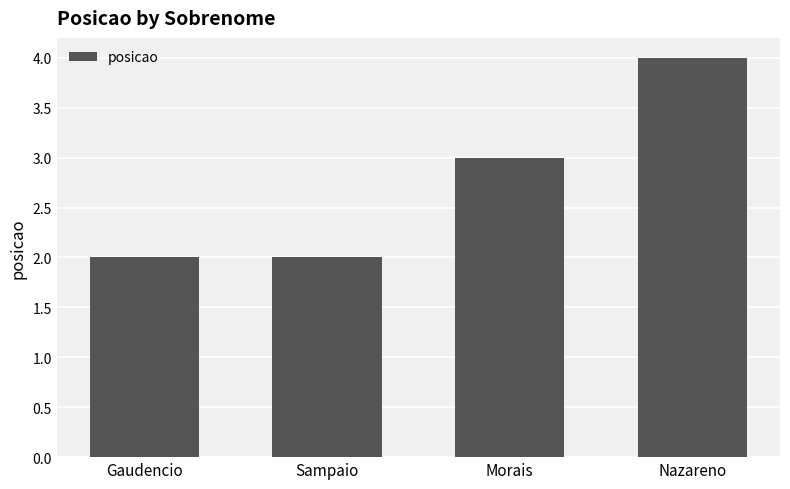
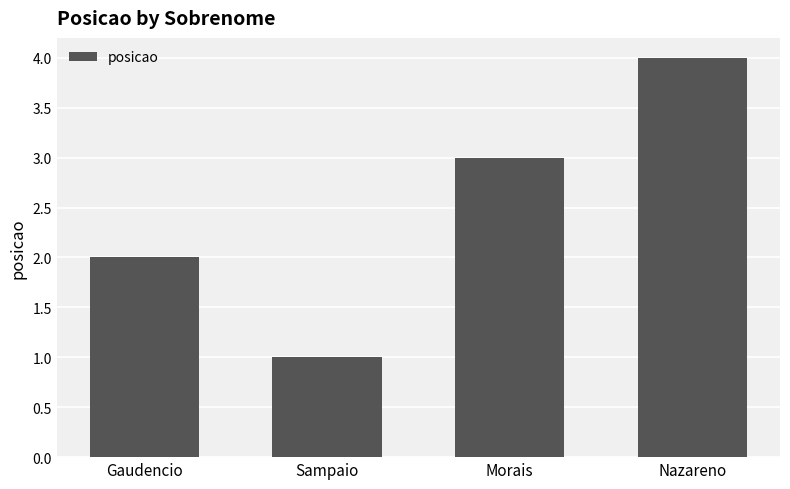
  {
    "Gaudencio": 2,
-   "Sampaio": 2,
+   "Sampaio": 1,
    "Morais": 3,
    "Nazareno": 4
  }
